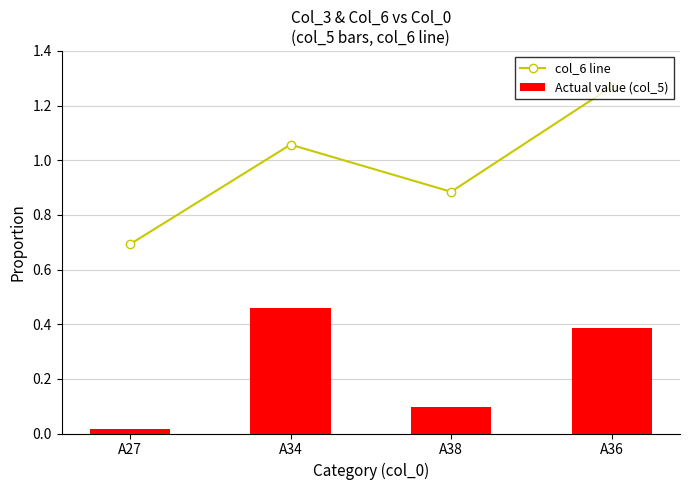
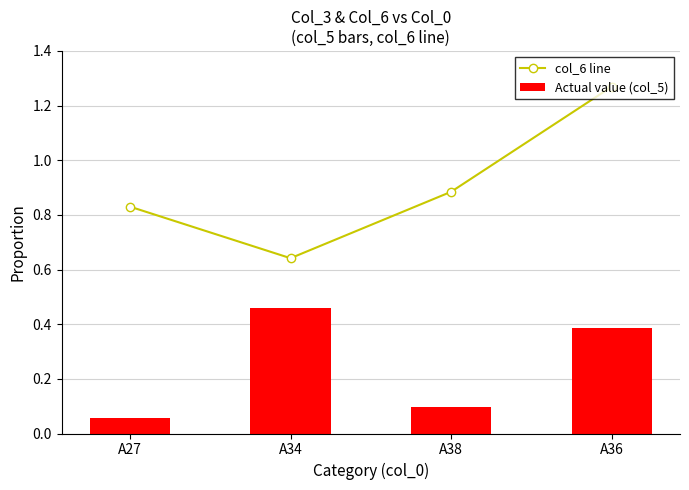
  {
    "col_6 line": {
-     "A27": 0.69,
-     "A34": 1.06,
+     "A27": 0.83,
+     "A34": 0.64,
      "A38": 0.88
    },
    "Actual value (col_5)": {
-     "A27": 0.02,
+     "A27": 0.06,
      "A34": 0.46,
      "A38": 0.10,
      "A36": 0.38
    }
  }
